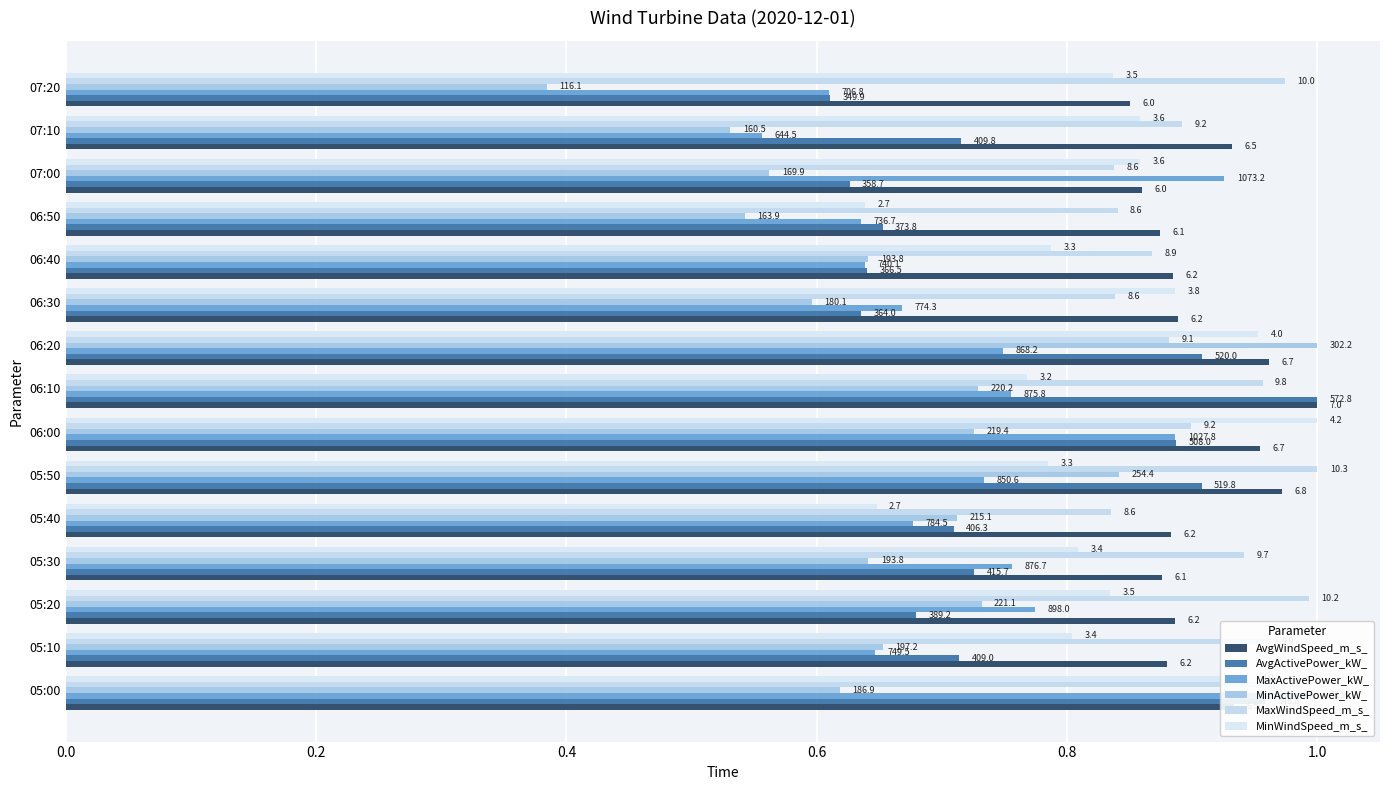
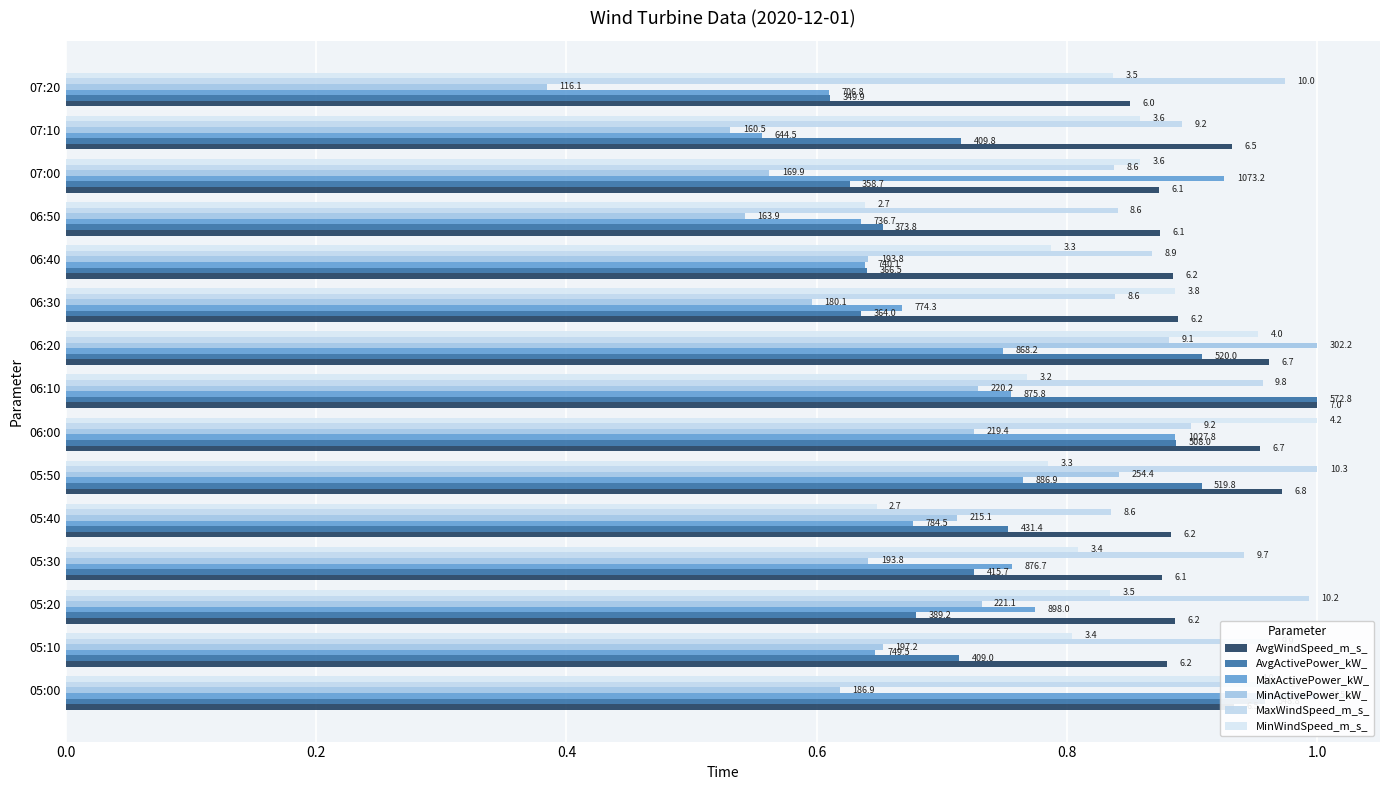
  {
    "AvgWindSpeed_m_s_": {
-     "07:00": 6.0
+     "07:00": 6.1
    },
    "AvgActivePower_kW_": {
-     "05:40": 406.3
+     "05:40": 431.4
    },
    "MaxActivePower_kW_": {
-     "05:50": 850.6
+     "05:50": 886.9
    }
  }
